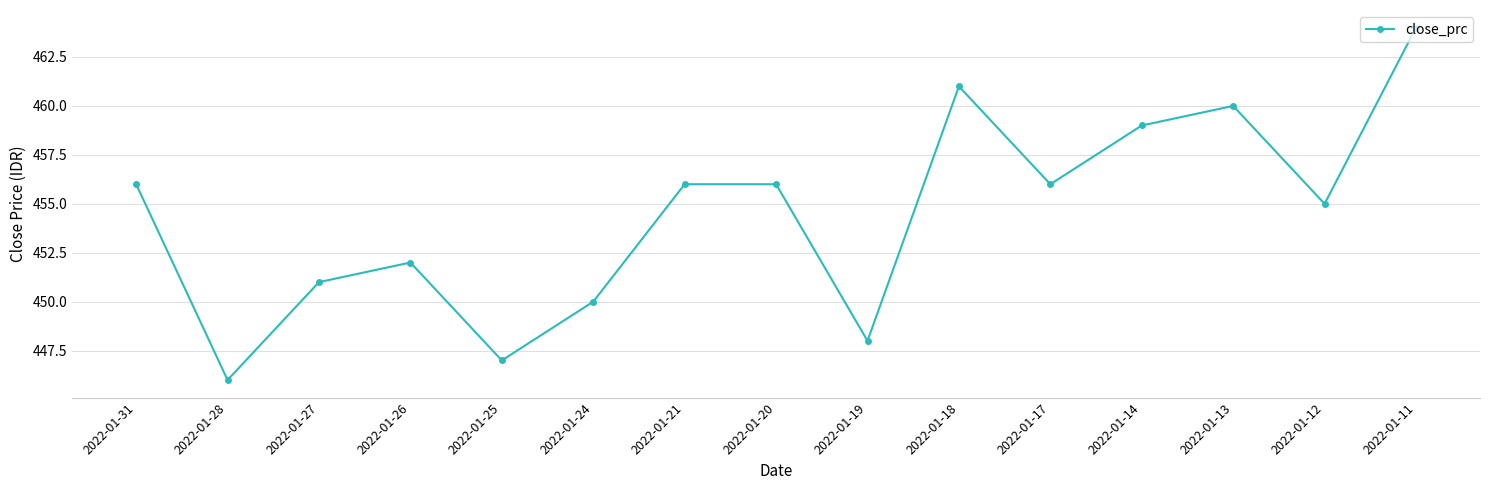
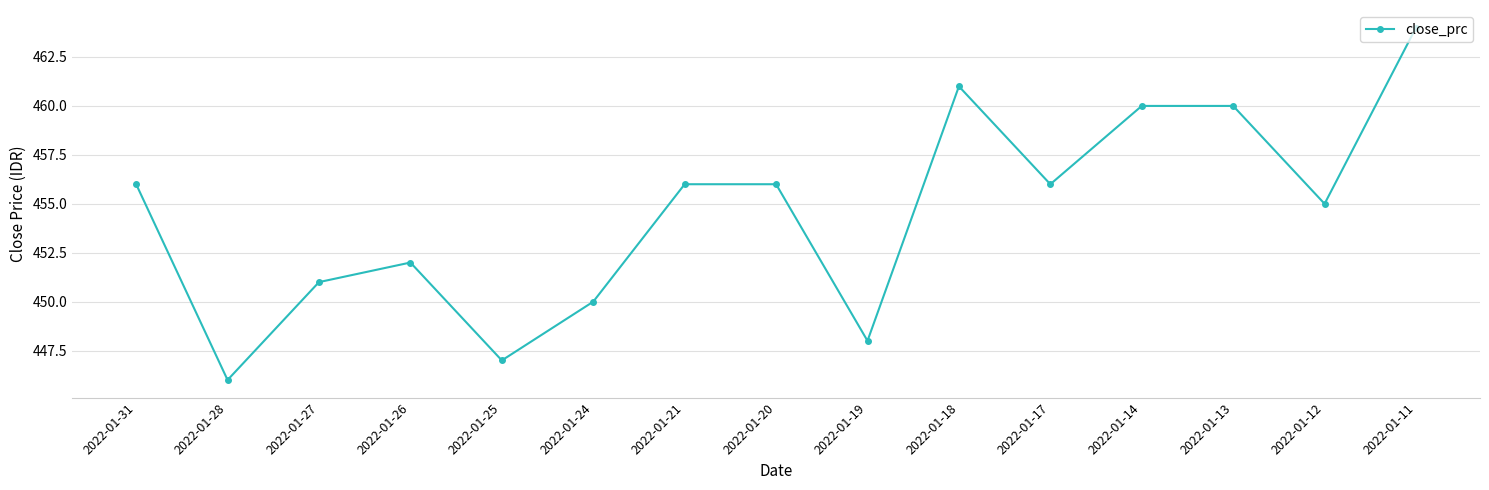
  {
    "2022-01-31": 456,
    "2022-01-28": 446,
    "2022-01-27": 451,
    "2022-01-26": 452,
    "2022-01-25": 447,
    "2022-01-24": 450,
    "2022-01-21": 456,
    "2022-01-20": 456,
    "2022-01-19": 448,
    "2022-01-18": 461,
    "2022-01-17": 456,
-   "2022-01-14": 459,
+   "2022-01-14": 460,
    "2022-01-13": 460,
    "2022-01-12": 455
  }
